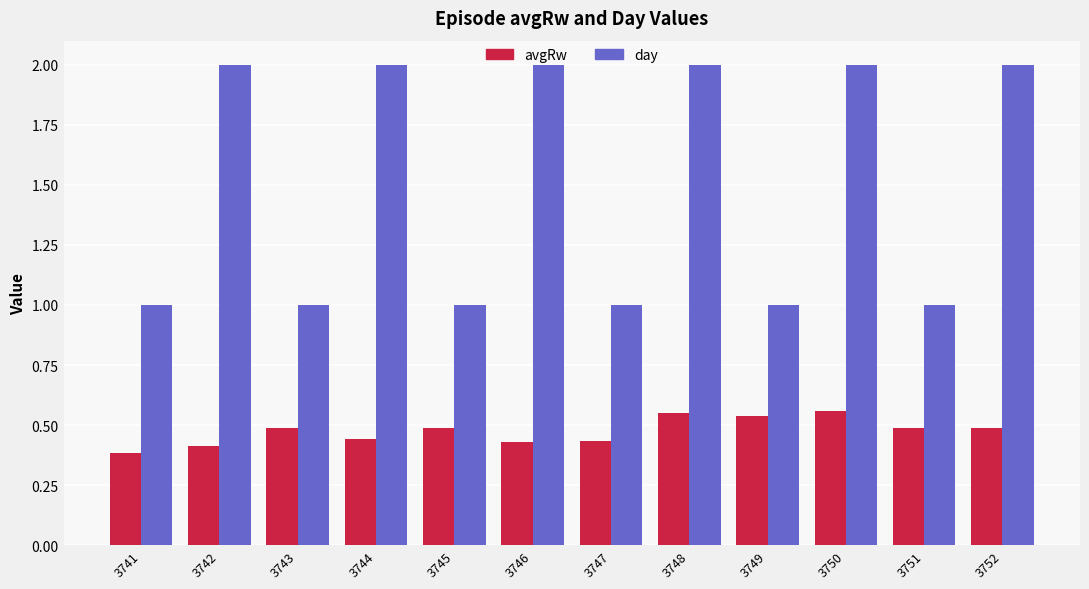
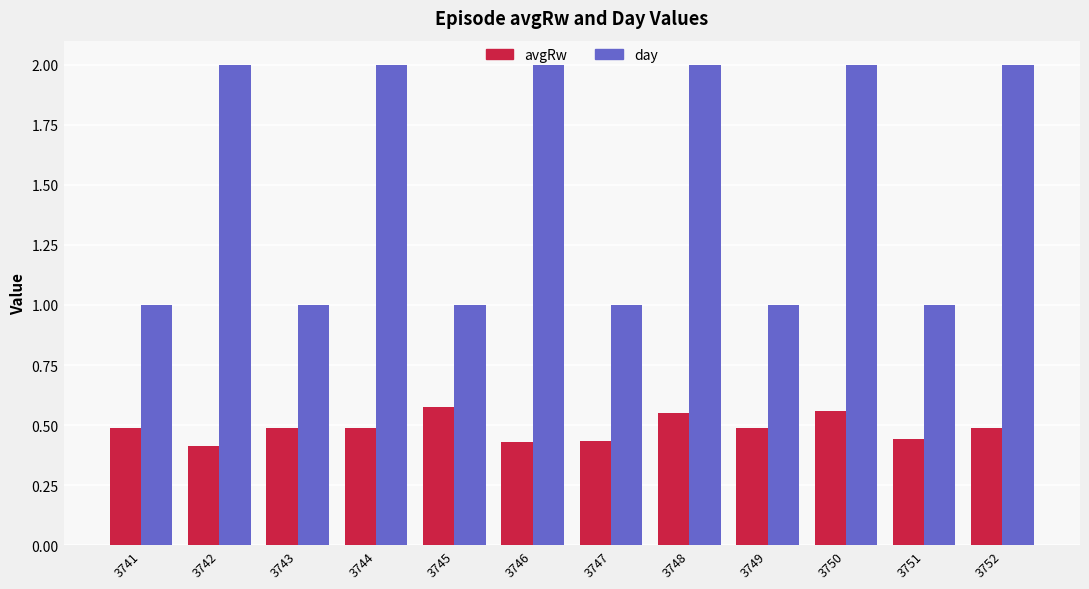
  {
    "avgRw": {
-     "3741": 0.38,
+     "3741": 0.49,
      "3742": 0.41,
      "3743": 0.49,
-     "3744": 0.44,
-     "3745": 0.49,
+     "3744": 0.49,
+     "3745": 0.57,
      "3746": 0.43,
      "3747": 0.43,
      "3748": 0.55,
-     "3749": 0.54,
+     "3749": 0.49,
      "3750": 0.56,
-     "3751": 0.49,
+     "3751": 0.44,
      "3752": 0.49
    },
    "day": {
      "3741": 1.00,
      "3742": 2.00,
      "3743": 1.00,
      "3744": 2.00,
      "3745": 1.00,
      "3746": 2.00,
      "3747": 1.00,
      "3748": 2.00,
      "3749": 1.00,
      "3750": 2.00,
      "3751": 1.00,
      "3752": 2.00
    }
  }
